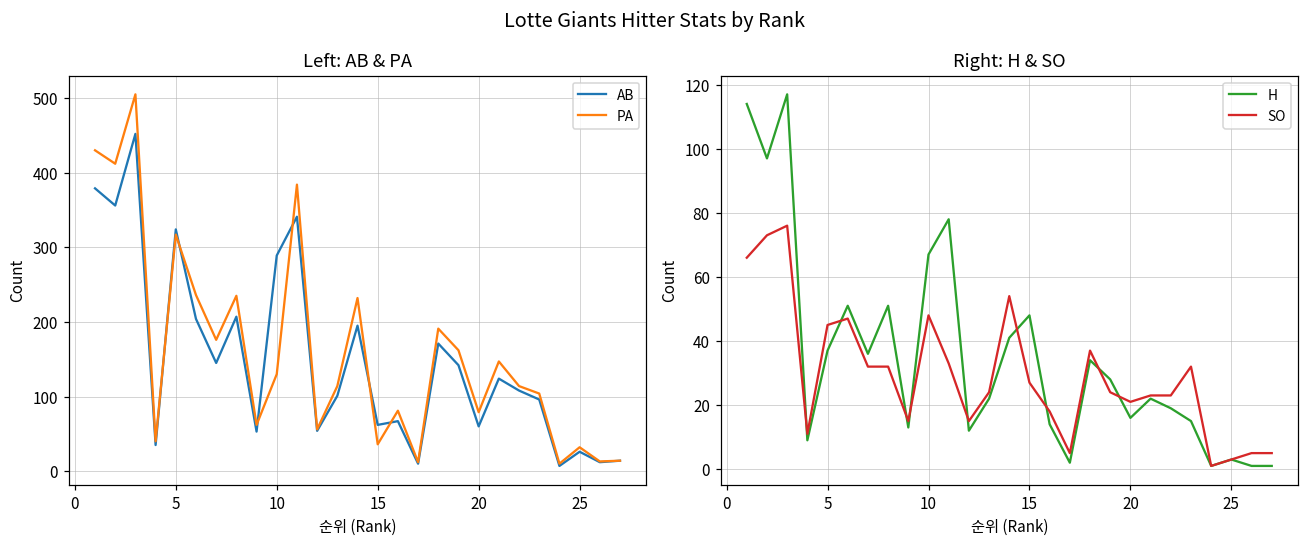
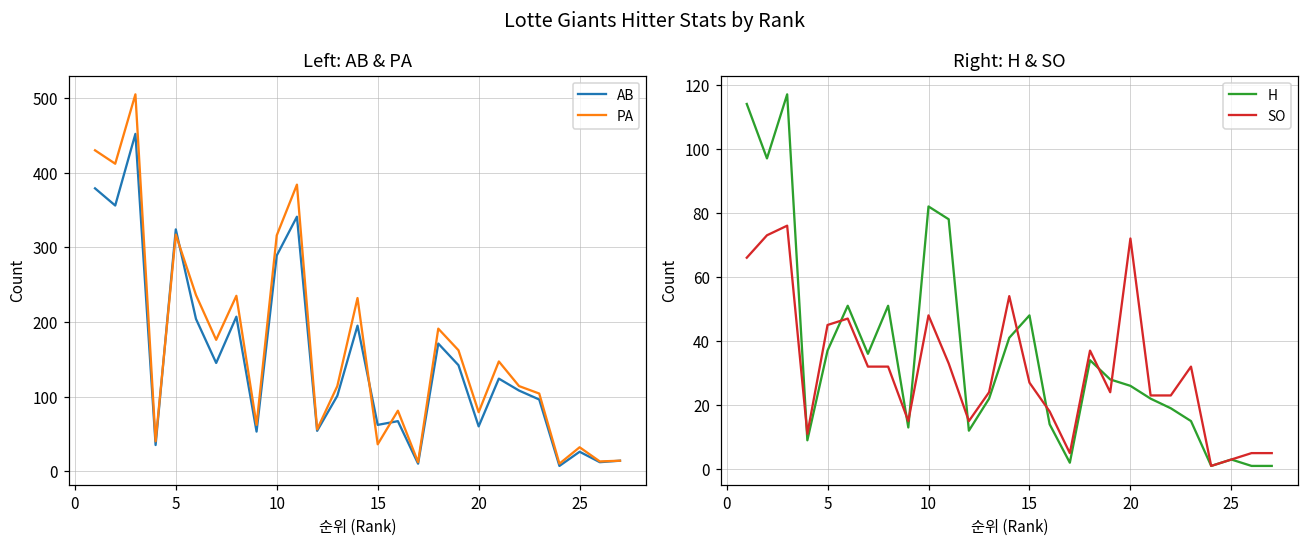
  {
    "Left: AB & PA": {
      "AB": {
        "5": 320,
        "10": 290,
        "15": 60,
        "20": 60,
        "25": 30
      },
      "PA": {
        "5": 320,
-       "10": 130,
+       "10": 320,
        "15": 40,
        "20": 80,
        "25": 30
      }
    },
    "Right: H & SO": {
      "H": {
        "5": 37,
-       "10": 67,
+       "10": 82,
        "15": 48,
-       "20": 16
+       "20": 26
      },
      "SO": {
        "5": 45,
        "10": 48,
        "15": 27,
-       "20": 21
+       "20": 72
      }
    }
  }
